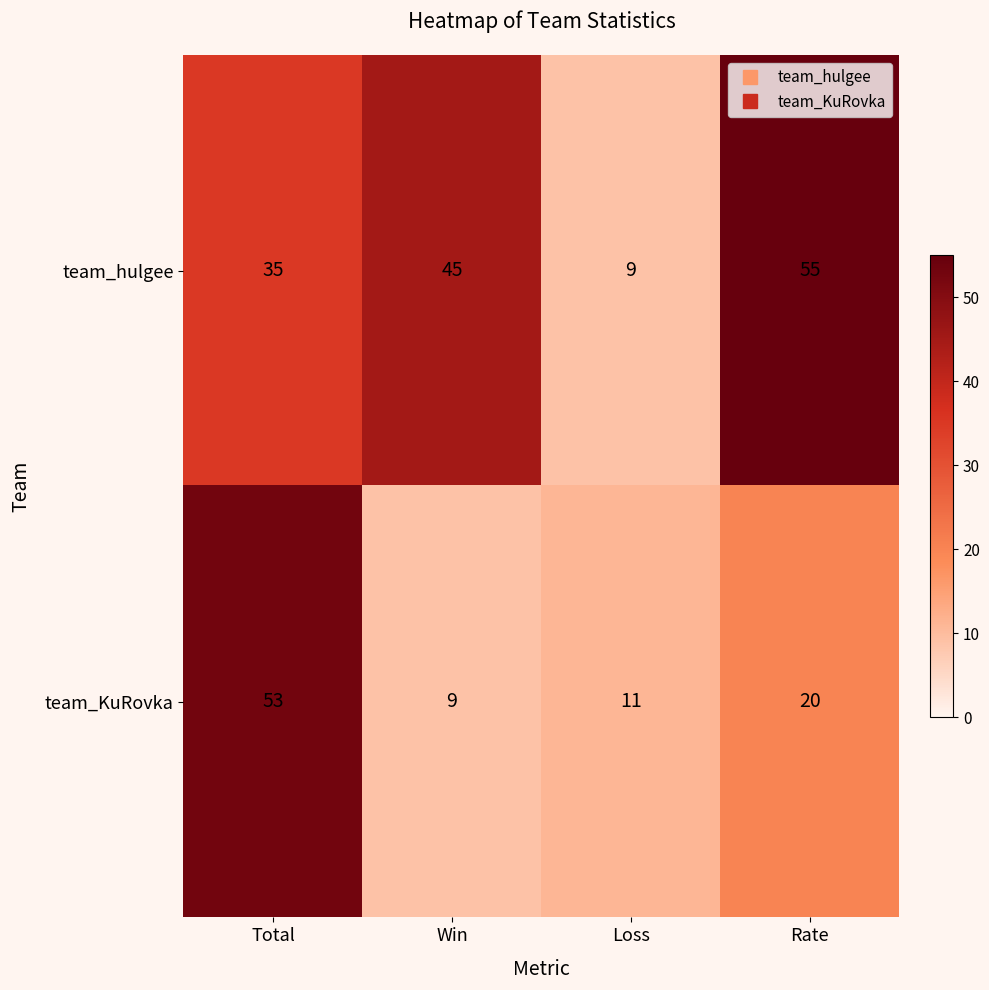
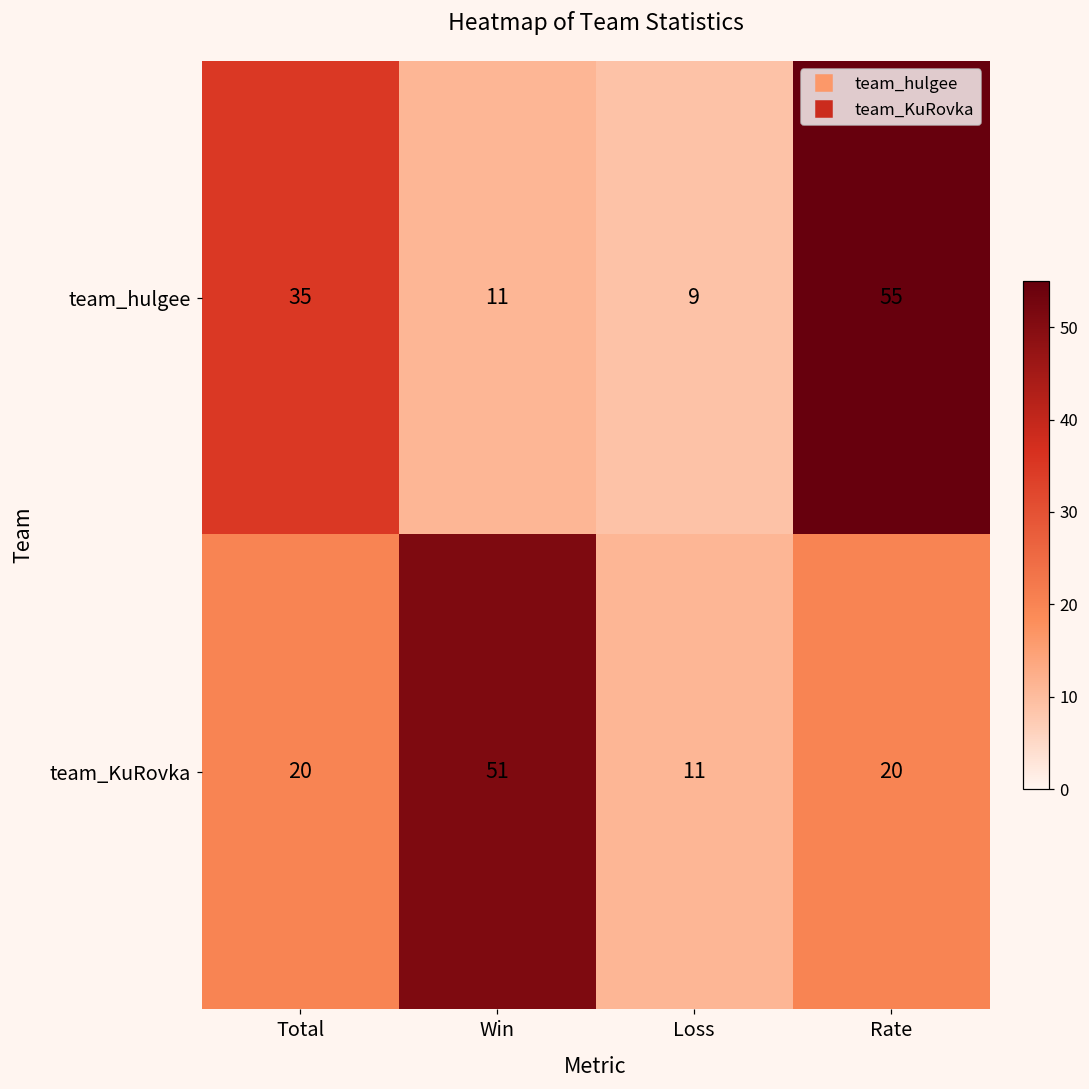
  {
    "team_hulgee": {
      "Total": 35,
-     "Win": 45,
+     "Win": 11,
      "Loss": 9,
      "Rate": 55
    },
    "team_KuRovka": {
-     "Total": 53,
-     "Win": 9,
+     "Total": 20,
+     "Win": 51,
      "Loss": 11,
      "Rate": 20
    }
  }
